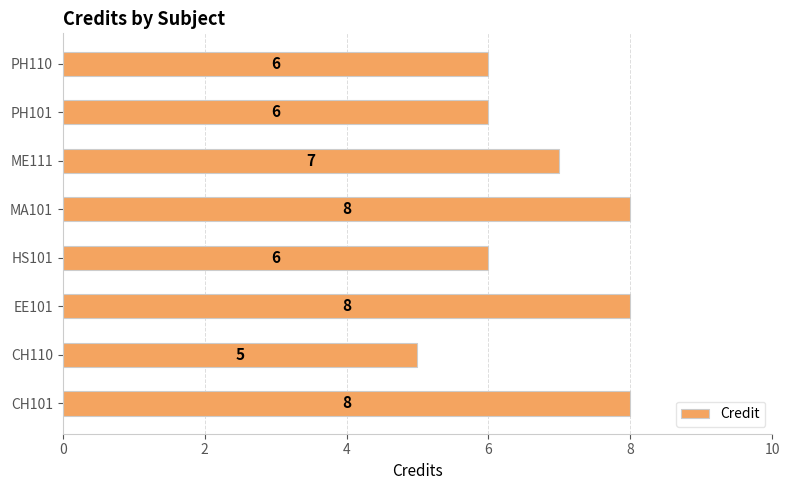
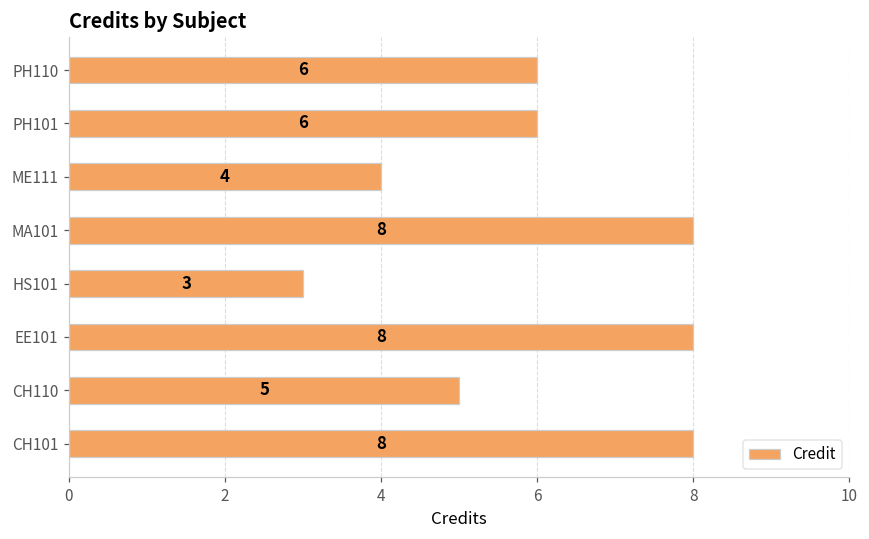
  {
    "PH110": 6,
    "PH101": 6,
-   "ME111": 7,
+   "ME111": 4,
    "MA101": 8,
-   "HS101": 6,
+   "HS101": 3,
    "EE101": 8,
    "CH110": 5,
    "CH101": 8
  }
